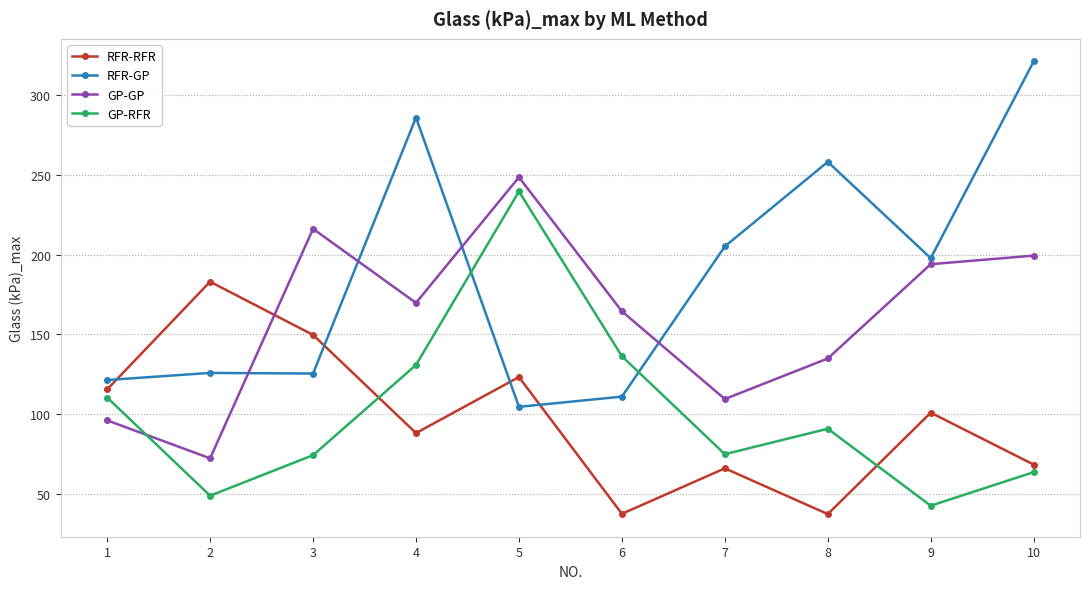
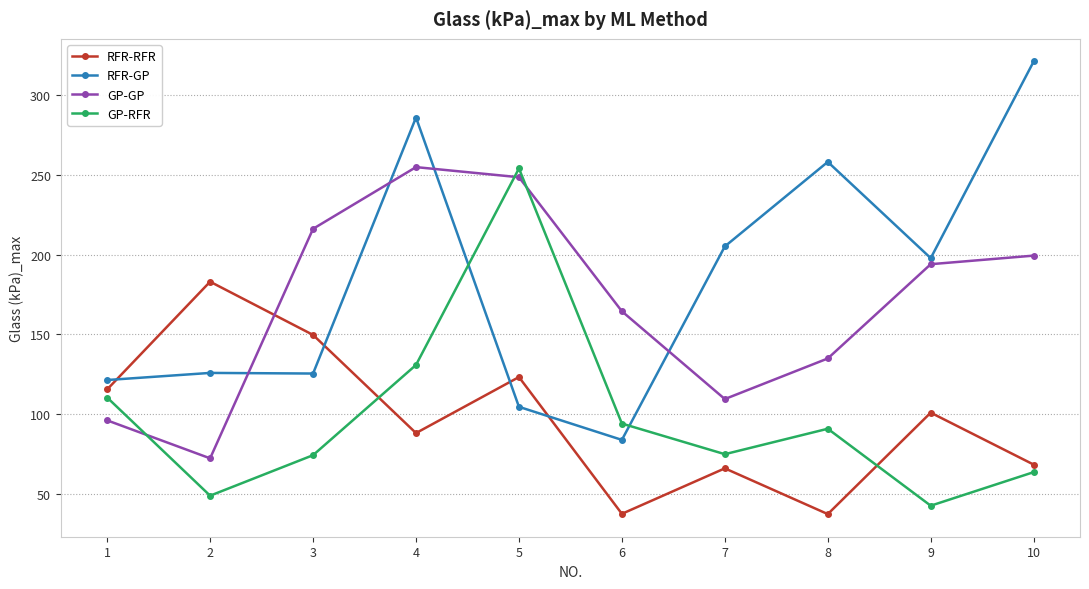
  {
    "RFR-RFR": {
      "1": 115,
      "2": 183,
      "3": 150,
      "4": 88,
      "5": 123,
      "6": 37,
      "7": 66,
      "8": 37,
      "9": 101,
      "10": 68
    },
    "RFR-GP": {
      "1": 121,
      "2": 126,
      "3": 125,
      "4": 286,
      "5": 104,
-     "6": 111,
+     "6": 84,
      "7": 205,
      "8": 258,
      "9": 198,
      "10": 321
    },
    "GP-GP": {
      "1": 96,
      "2": 72,
      "3": 216,
-     "4": 170,
+     "4": 255,
      "5": 249,
      "6": 164,
      "7": 109,
      "8": 135,
      "9": 194,
      "10": 199
    },
    "GP-RFR": {
      "1": 110,
      "2": 49,
      "3": 74,
      "4": 131,
-     "5": 240,
-     "6": 136,
+     "5": 254,
+     "6": 94,
      "7": 75,
      "8": 91,
      "9": 42,
      "10": 63
    }
  }
